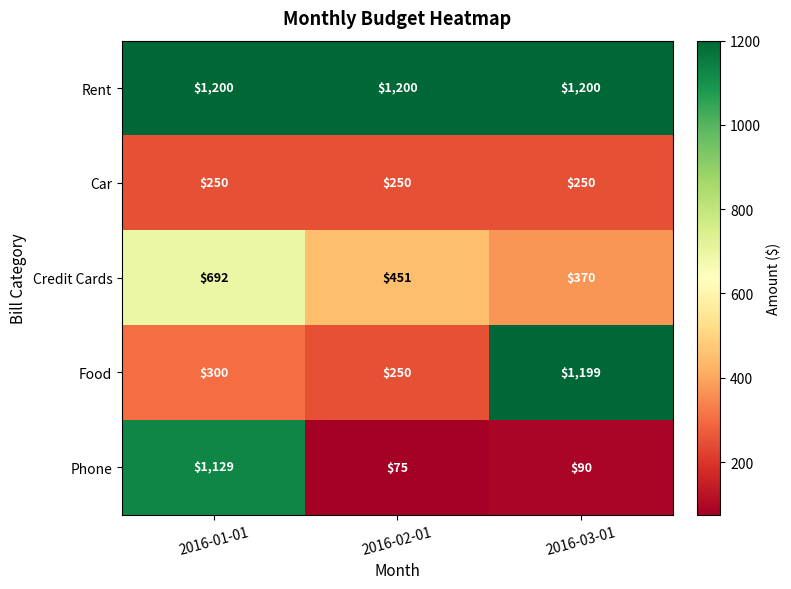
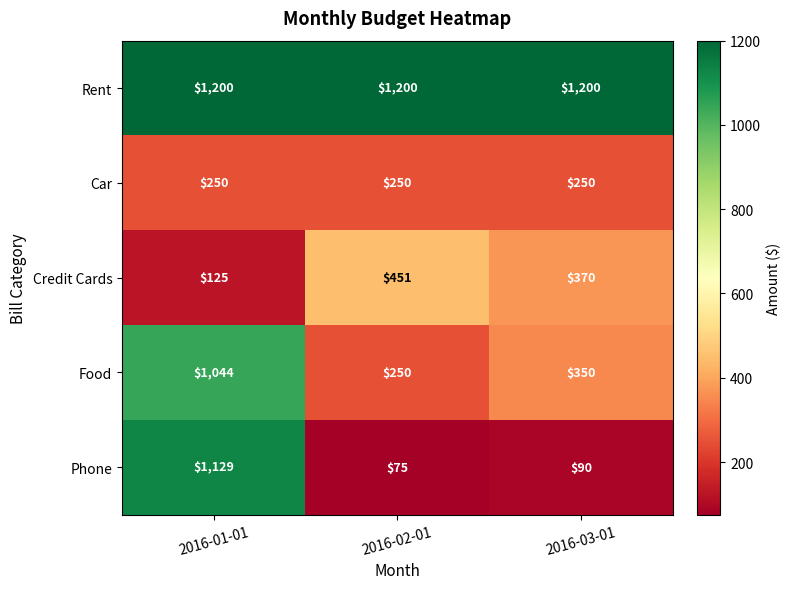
  {
    "Rent": {
      "2016-01-01": "$1,200",
      "2016-02-01": "$1,200",
      "2016-03-01": "$1,200"
    },
    "Car": {
      "2016-01-01": "$250",
      "2016-02-01": "$250",
      "2016-03-01": "$250"
    },
    "Credit Cards": {
-     "2016-01-01": "$692",
+     "2016-01-01": "$125",
      "2016-02-01": "$451",
      "2016-03-01": "$370"
    },
    "Food": {
-     "2016-01-01": "$300",
+     "2016-01-01": "$1,044",
      "2016-02-01": "$250",
-     "2016-03-01": "$1,199"
+     "2016-03-01": "$350"
    },
    "Phone": {
      "2016-01-01": "$1,129",
      "2016-02-01": "$75",
      "2016-03-01": "$90"
    }
  }
